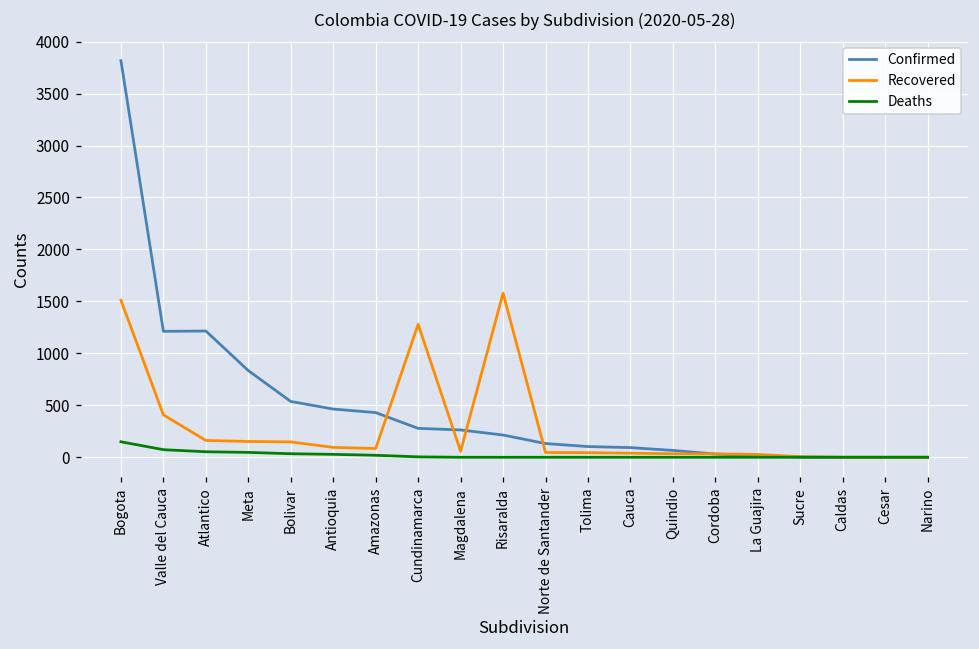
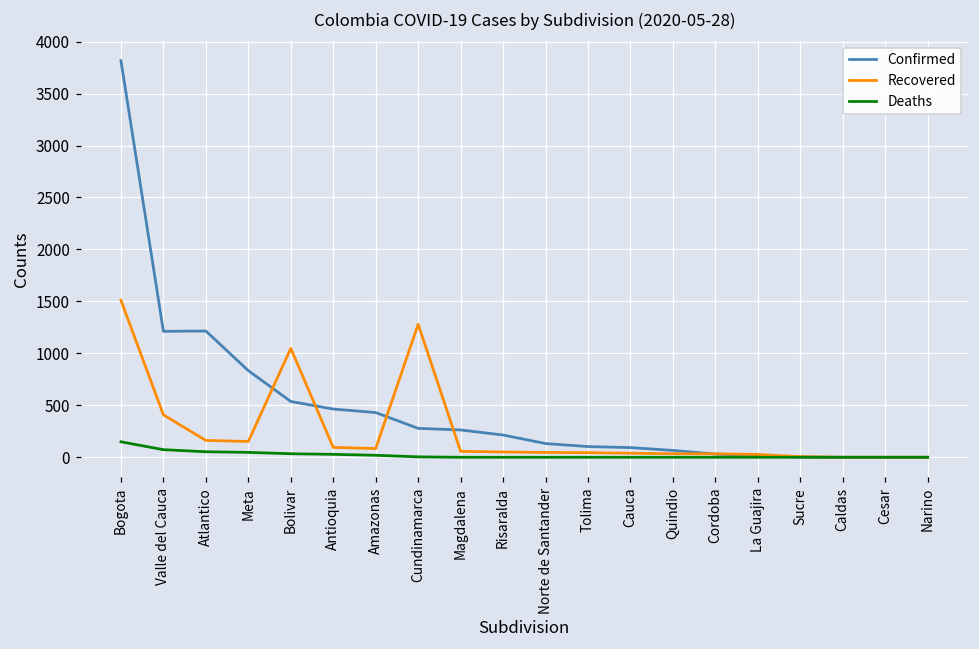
  {
    "Confirmed": {
      "Bogota": 3800,
      "Valle del Cauca": 1200,
      "Atlantico": 1200,
      "Meta": 800,
      "Bolivar": 500,
      "Antioquia": 500,
      "Amazonas": 400,
      "Cundinamarca": 300,
      "Magdalena": 300,
      "Risaralda": 200,
      "Norte de Santander": 100,
      "Tolima": 100,
      "Cauca": 100,
      "Quindio": 100
    },
    "Recovered": {
      "Bogota": 1500,
      "Valle del Cauca": 400,
      "Atlantico": 200,
      "Meta": 200,
-     "Bolivar": 100,
+     "Bolivar": 1000,
      "Antioquia": 100,
      "Amazonas": 100,
      "Cundinamarca": 1300,
      "Magdalena": 100,
-     "Risaralda": 1600,
+     "Risaralda": 100,
      "Norte de Santander": 0,
      "Tolima": 0,
      "Cauca": 0,
      "Quindio": 0
    },
    "Deaths": {
      "Bogota": 100,
      "Valle del Cauca": 100,
      "Atlantico": 100,
      "Meta": 0,
      "Bolivar": 0,
      "Antioquia": 0,
      "Amazonas": 0,
      "Cundinamarca": 0,
      "Magdalena": 0,
      "Risaralda": 0,
      "Norte de Santander": 0,
      "Tolima": 0,
      "Cauca": 0,
      "Quindio": 0,
      "Cordoba": 0
    }
  }
